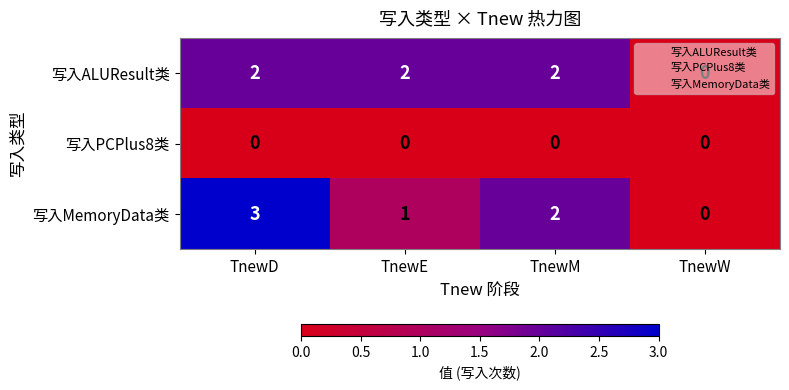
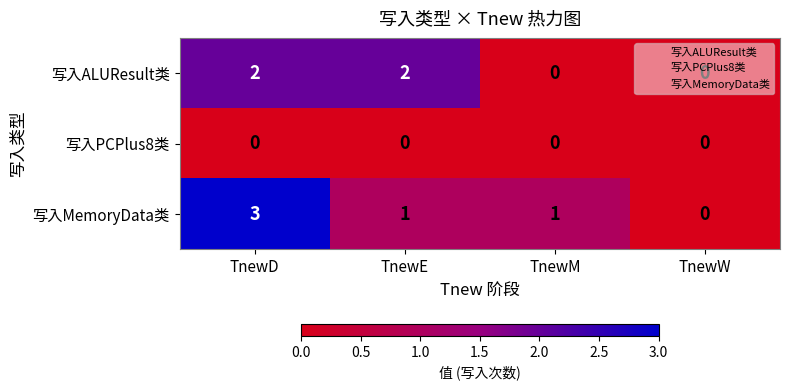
  {
    "写入ALUResult类": {
-     "TnewM": 2
+     "TnewM": 0
    },
    "写入MemoryData类": {
-     "TnewM": 2
+     "TnewM": 1
    }
  }
